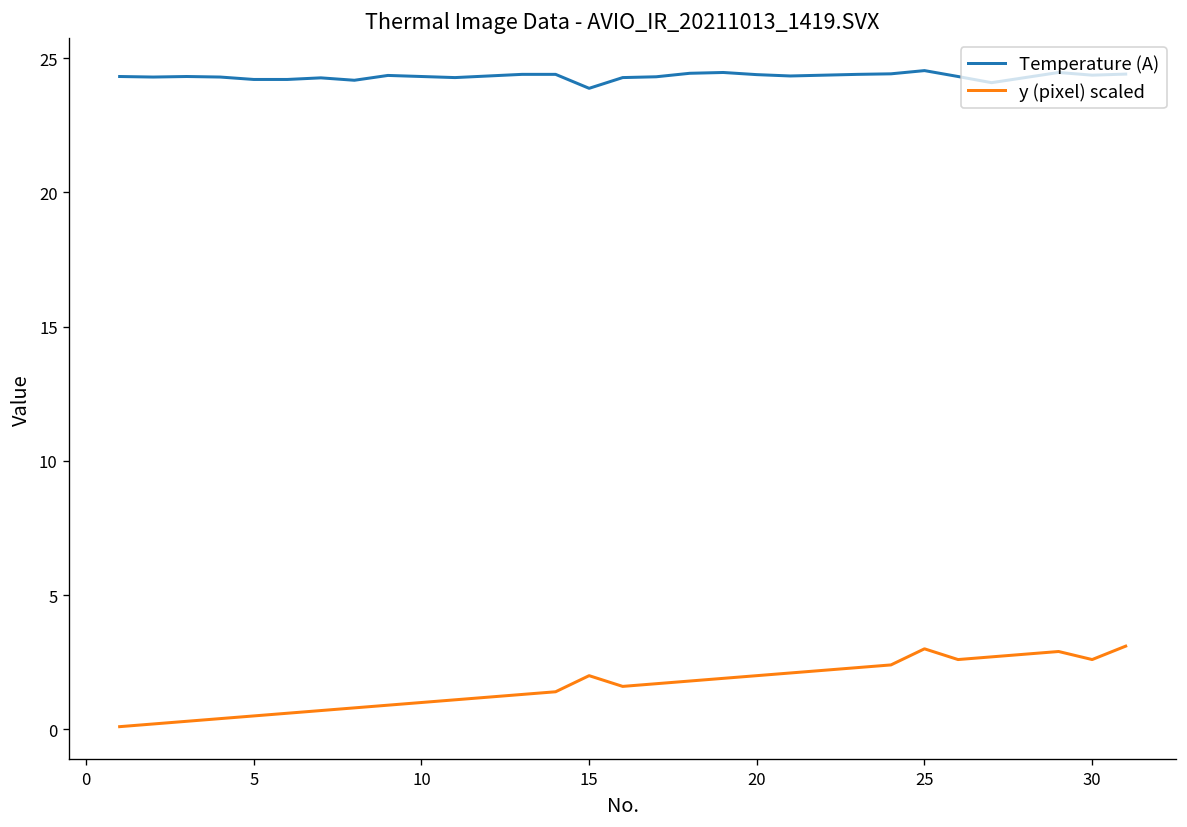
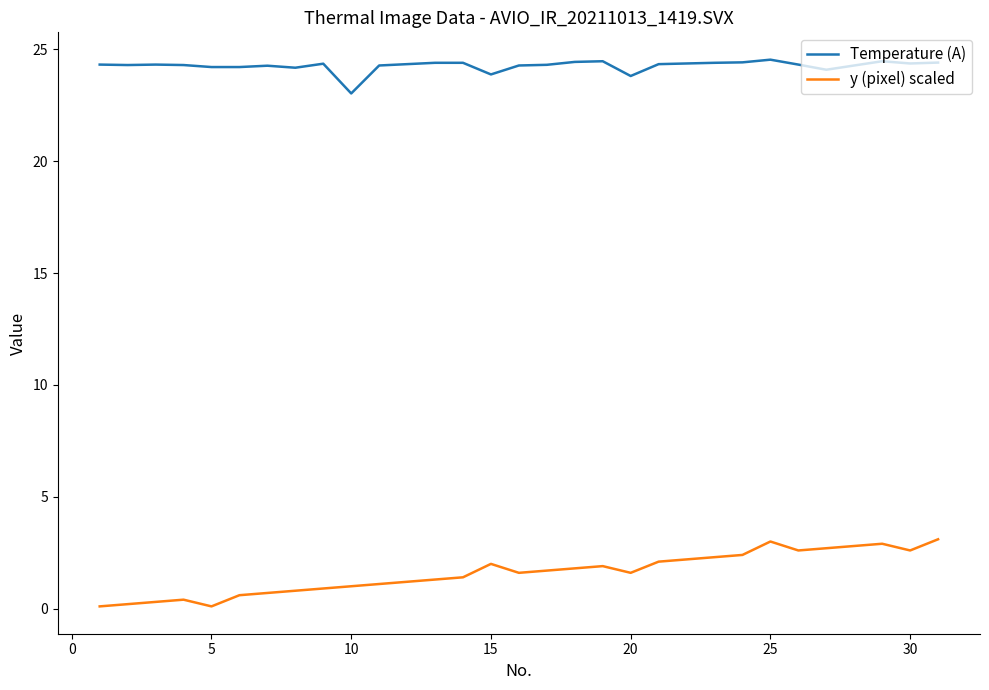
  {
    "Temperature (A)": {
      "5": 24.2,
-     "10": 24.3,
+     "10": 23.0,
      "15": 23.9,
-     "20": 24.4,
+     "20": 23.8,
      "25": 24.5
    },
    "y (pixel) scaled": {
-     "5": 0.5,
+     "5": 0.1,
      "10": 1.0,
      "15": 2.0,
-     "20": 2.0,
+     "20": 1.6,
      "25": 3.0,
      "30": 2.6
    }
  }
